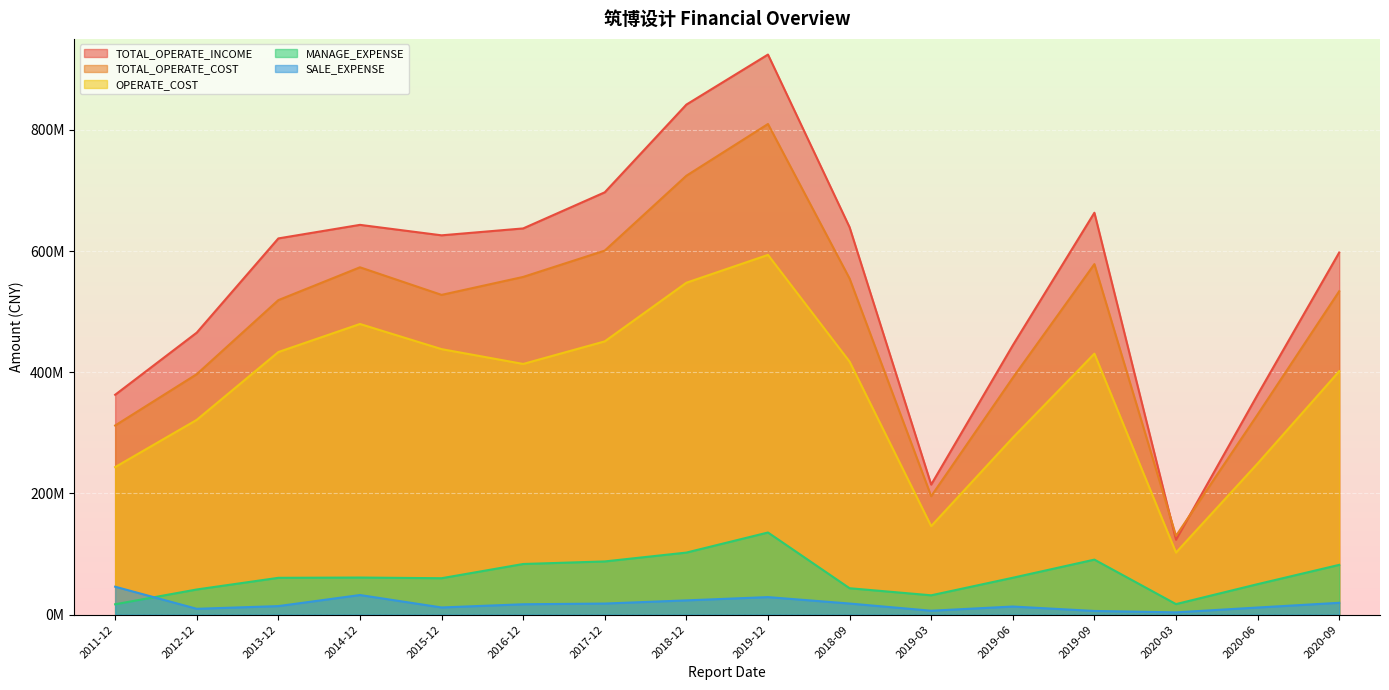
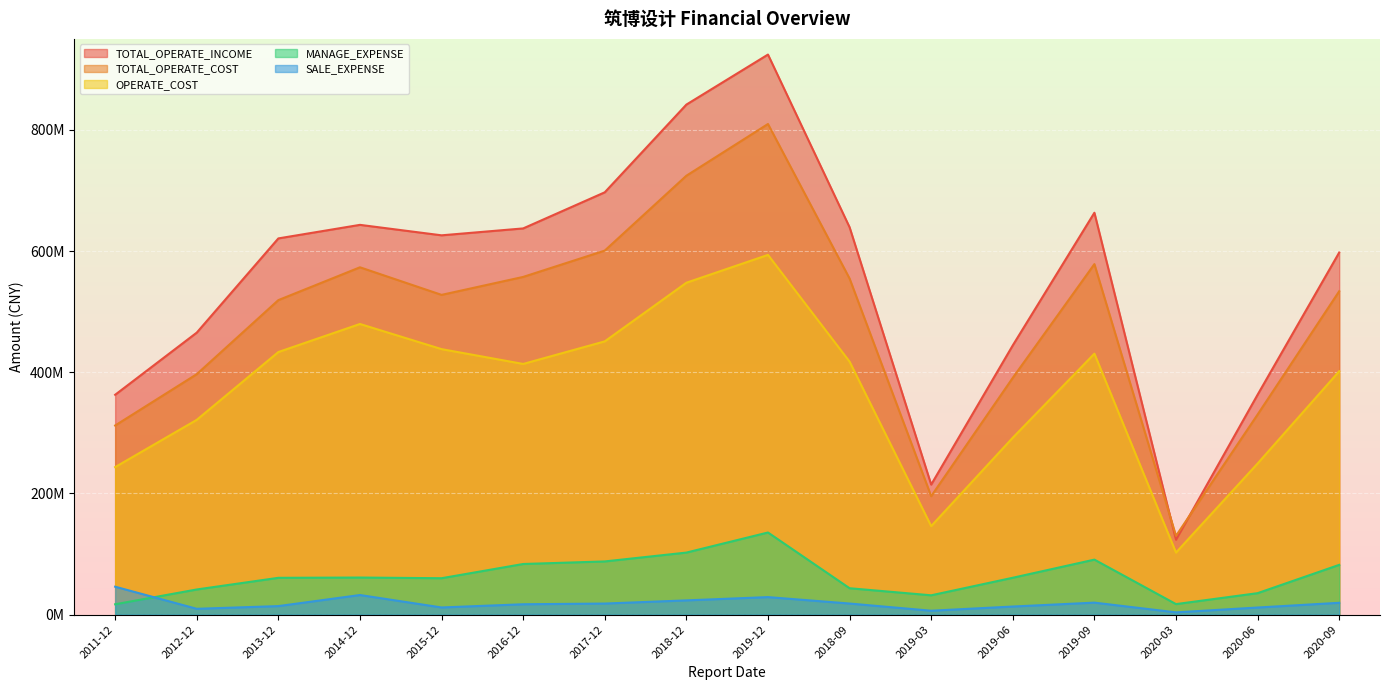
  {
    "OPERATE_COST": {
      "2011-12": 240000000,
      "2012-12": 320000000,
      "2013-12": 430000000,
      "2014-12": 480000000,
      "2015-12": 440000000,
      "2016-12": 410000000,
      "2017-12": 450000000,
      "2018-12": 550000000,
      "2019-12": 590000000,
      "2018-09": 420000000,
      "2019-03": 150000000,
      "2019-06": 290000000,
      "2019-09": 430000000,
      "2020-03": 100000000,
      "2020-06": 250000000,
      "2020-09": 400000000
    },
    "MANAGE_EXPENSE": {
      "2011-12": 20000000,
      "2012-12": 40000000,
      "2013-12": 60000000,
      "2014-12": 60000000,
      "2015-12": 60000000,
      "2016-12": 80000000,
      "2017-12": 90000000,
      "2018-12": 100000000,
      "2019-12": 140000000,
      "2018-09": 40000000,
      "2019-03": 30000000,
      "2019-06": 60000000,
      "2019-09": 90000000,
      "2020-03": 20000000,
-     "2020-06": 50000000,
+     "2020-06": 40000000,
      "2020-09": 80000000
    },
    "SALE_EXPENSE": {
      "2011-12": 50000000,
      "2012-12": 10000000,
      "2013-12": 10000000,
      "2014-12": 30000000,
      "2015-12": 10000000,
      "2016-12": 20000000,
      "2017-12": 20000000,
      "2018-12": 20000000,
      "2019-12": 30000000,
      "2018-09": 20000000,
      "2019-03": 10000000,
      "2019-06": 10000000,
-     "2019-09": 10000000,
+     "2019-09": 20000000,
      "2020-03": 0,
      "2020-06": 10000000,
      "2020-09": 20000000
    }
  }
